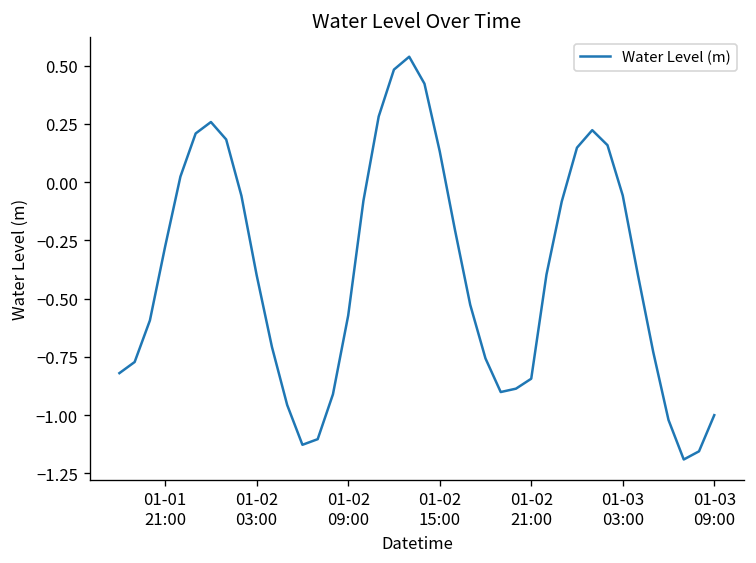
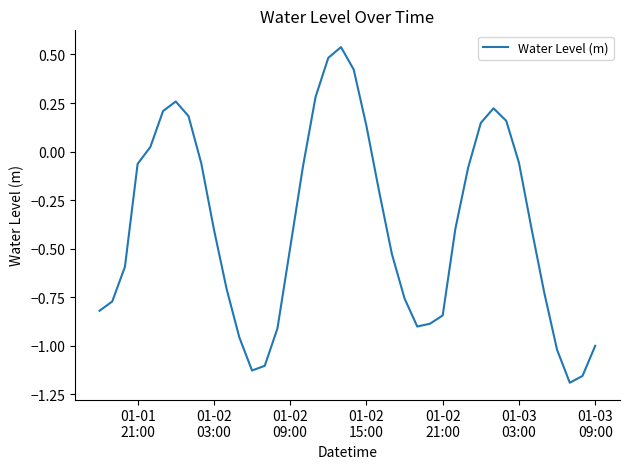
  {
-   "01-01 21:00": -0.28,
+   "01-01 21:00": -0.06,
    "01-02 03:00": -0.40,
-   "01-02 09:00": -0.57,
+   "01-02 09:00": -0.50,
    "01-02 15:00": 0.13,
    "01-02 21:00": -0.84,
    "01-03 03:00": -0.06,
    "01-03 09:00": -1.00
  }
